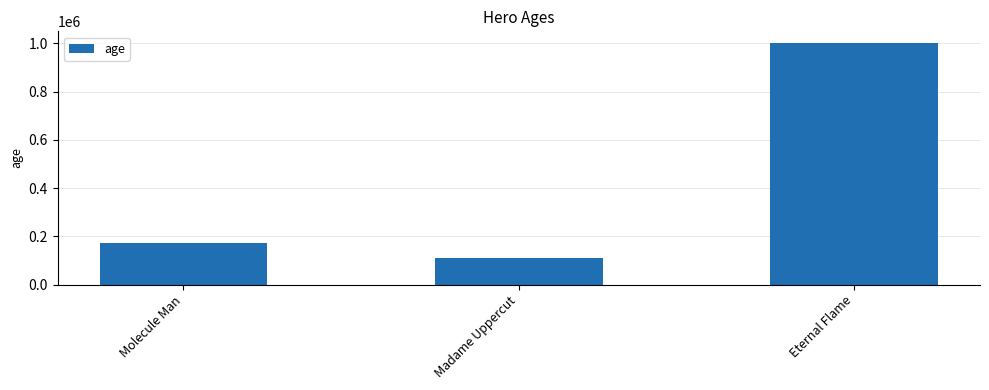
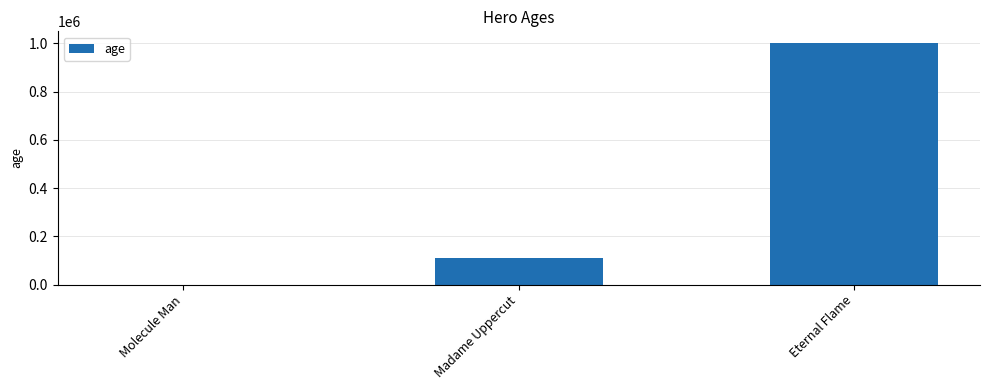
  {
-   "Molecule Man": 170000,
+   "Molecule Man": 0,
    "Madame Uppercut": 110000,
    "Eternal Flame": 1000000
  }
